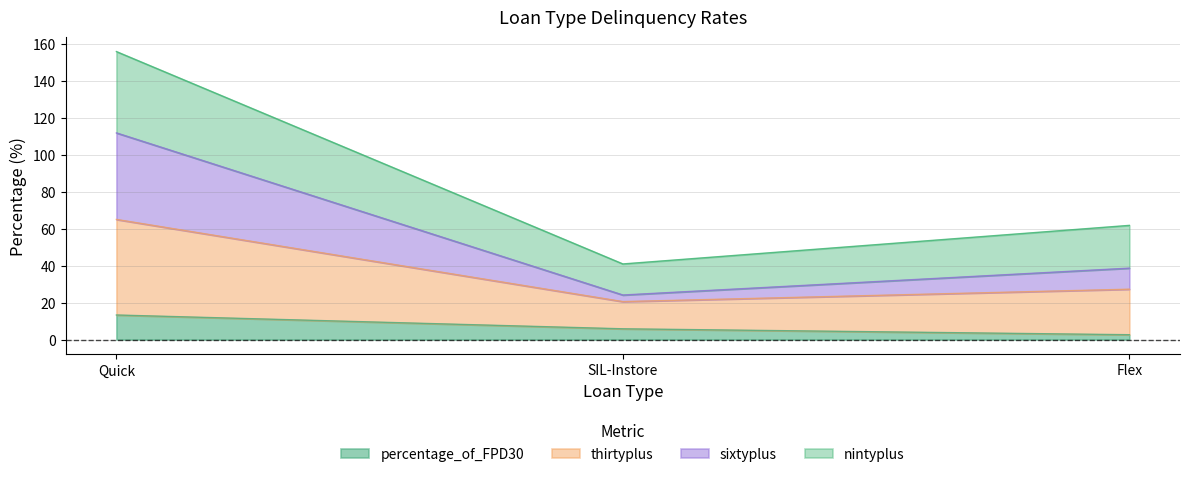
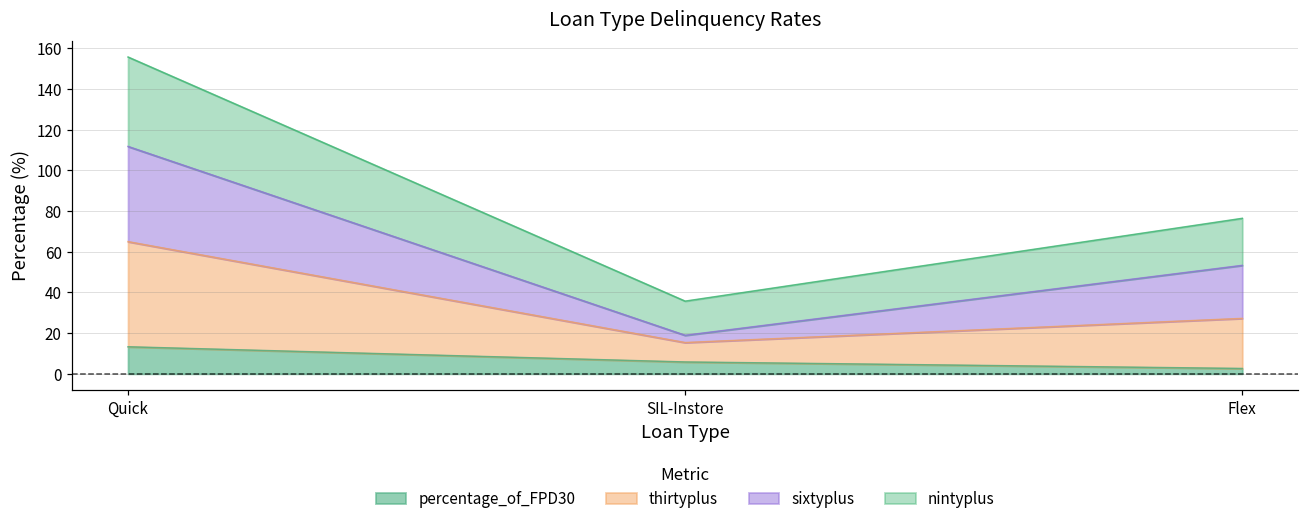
  {
    "thirtyplus": {
      "Quick": 52,
-     "SIL-Instore": 15,
+     "SIL-Instore": 10,
      "Flex": 25
    },
    "sixtyplus": {
      "Quick": 47,
      "SIL-Instore": 4,
-     "Flex": 11
+     "Flex": 26
    }
  }
